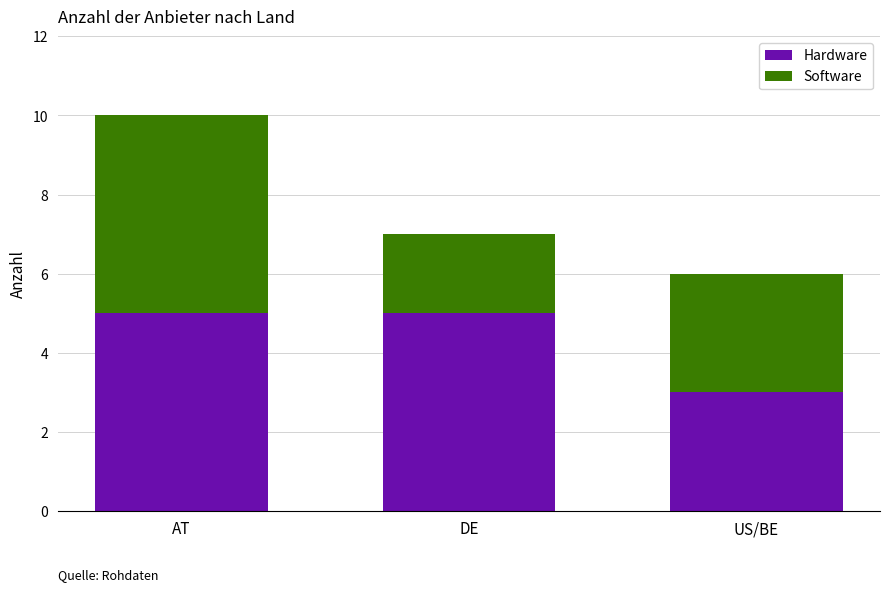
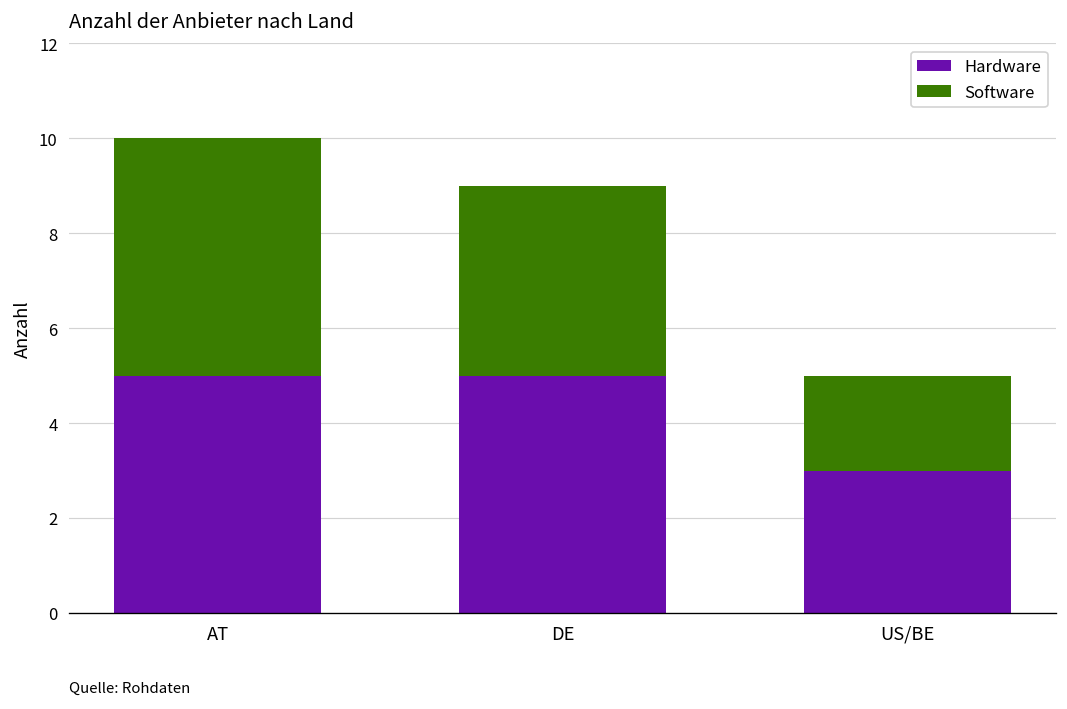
  {
    "Hardware": {
      "AT": 5,
      "DE": 5,
      "US/BE": 3
    },
    "Software": {
      "AT": 5,
-     "DE": 2,
-     "US/BE": 3
+     "DE": 4,
+     "US/BE": 2
    }
  }
